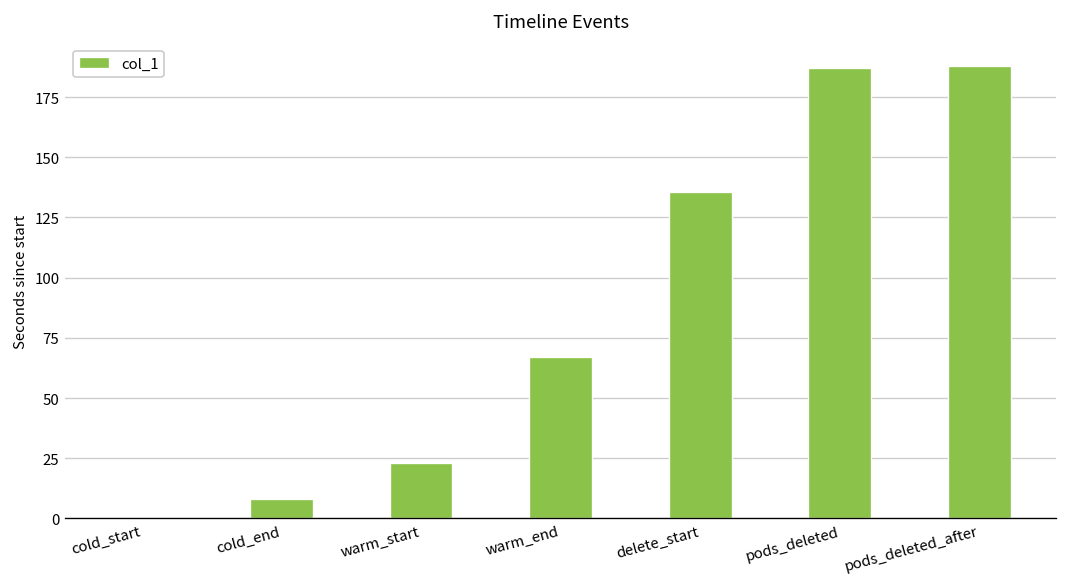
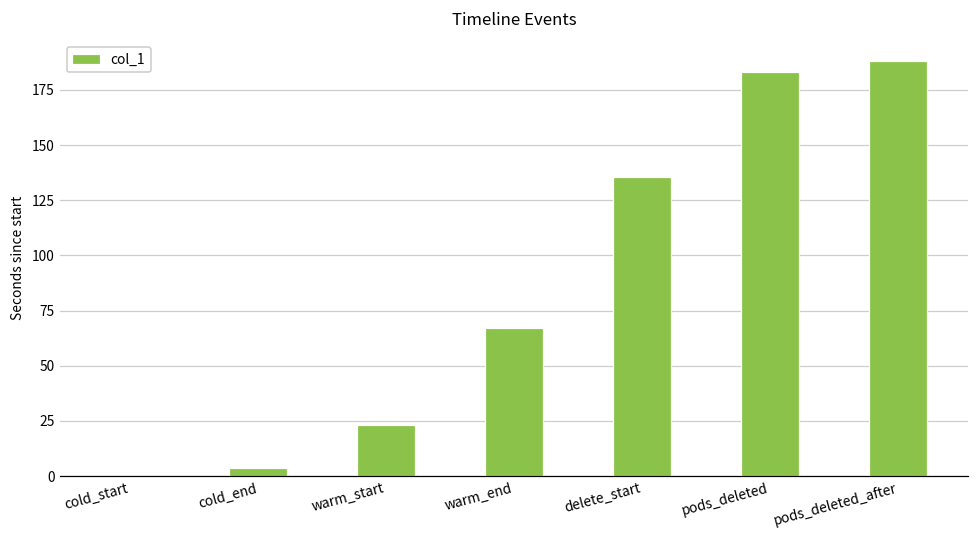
  {
    "cold_start": 0,
-   "cold_end": 8,
+   "cold_end": 4,
    "warm_start": 23,
    "warm_end": 67,
    "delete_start": 135,
-   "pods_deleted": 187,
+   "pods_deleted": 183,
    "pods_deleted_after": 188
  }
